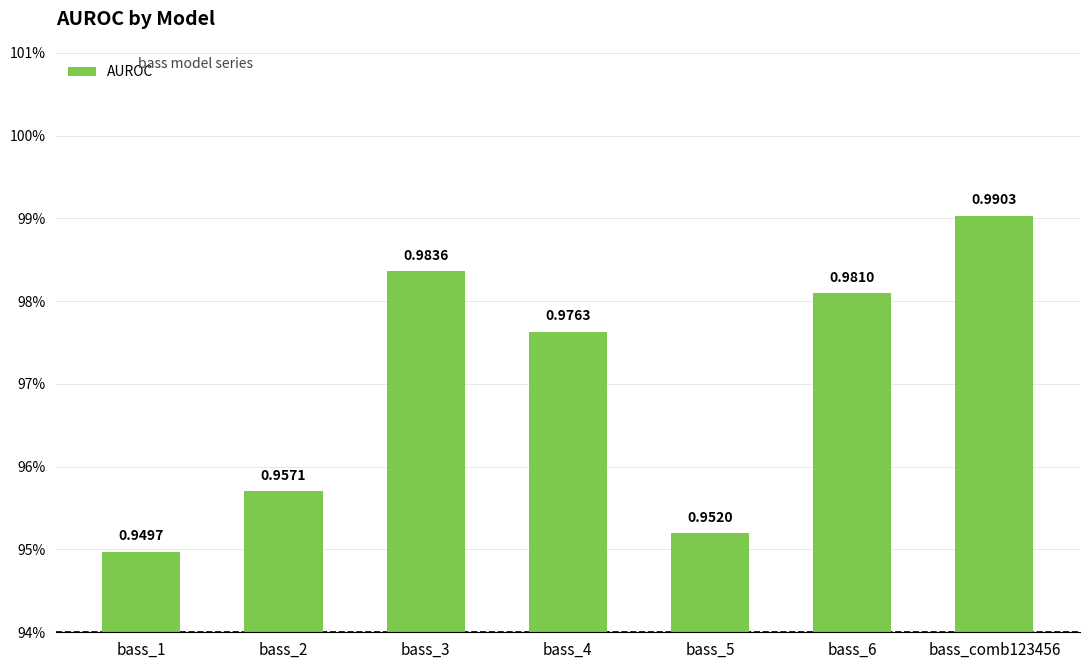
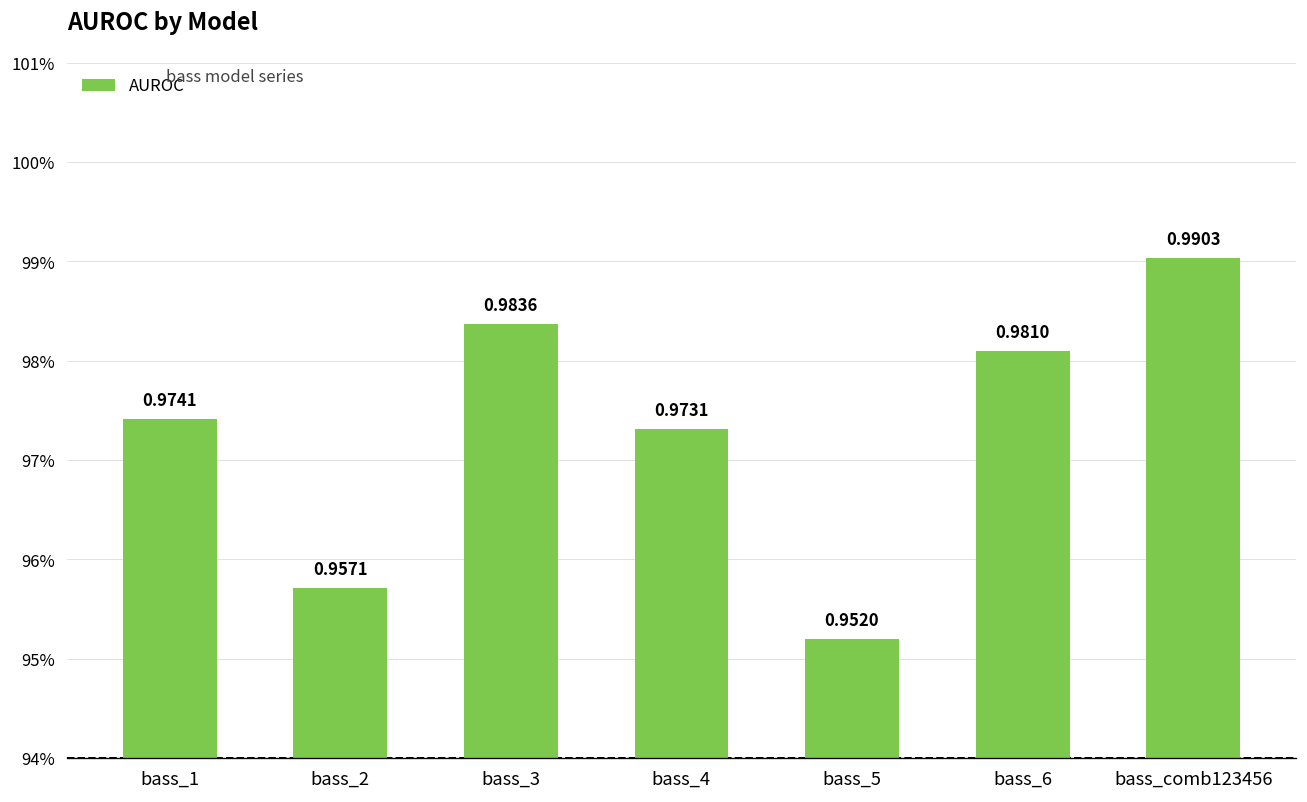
  {
-   "bass_1": 0.9497,
+   "bass_1": 0.9741,
    "bass_2": 0.9571,
    "bass_3": 0.9836,
-   "bass_4": 0.9763,
+   "bass_4": 0.9731,
    "bass_5": 0.9520,
    "bass_6": 0.9810,
    "bass_comb123456": 0.9903
  }
